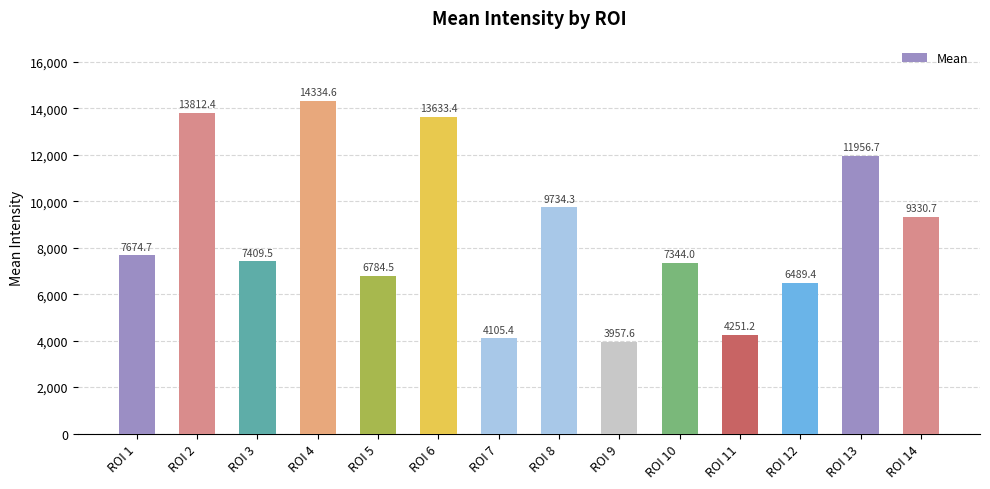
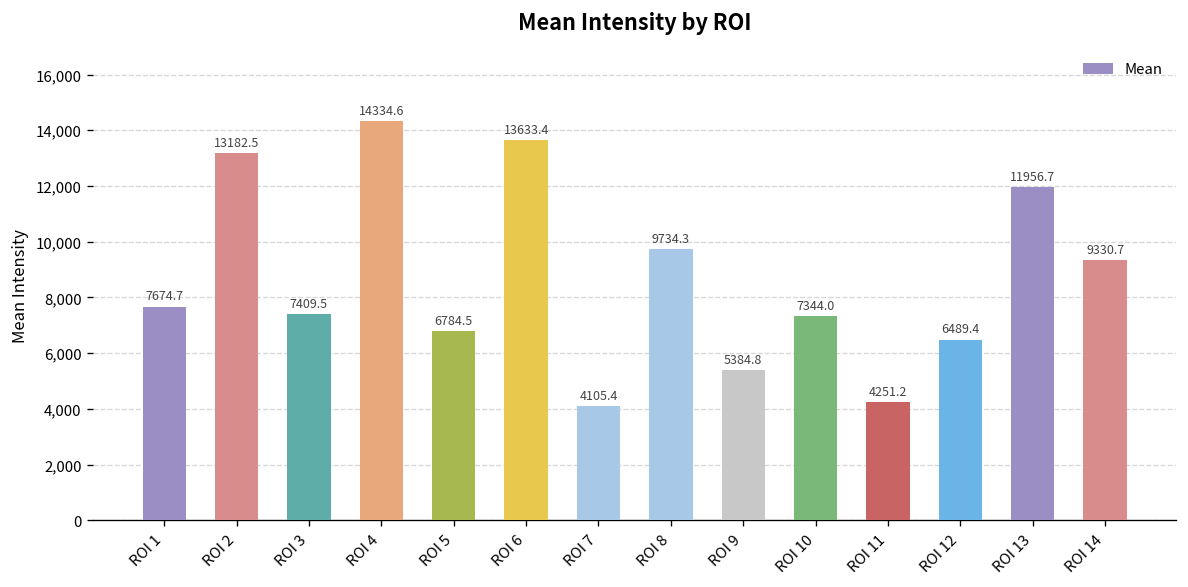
  {
    "ROI 1": 7674.7,
-   "ROI 2": 13812.4,
+   "ROI 2": 13182.5,
    "ROI 3": 7409.5,
    "ROI 4": 14334.6,
    "ROI 5": 6784.5,
    "ROI 6": 13633.4,
    "ROI 7": 4105.4,
    "ROI 8": 9734.3,
-   "ROI 9": 3957.6,
+   "ROI 9": 5384.8,
    "ROI 10": 7344.0,
    "ROI 11": 4251.2,
    "ROI 12": 6489.4,
    "ROI 13": 11956.7,
    "ROI 14": 9330.7
  }
